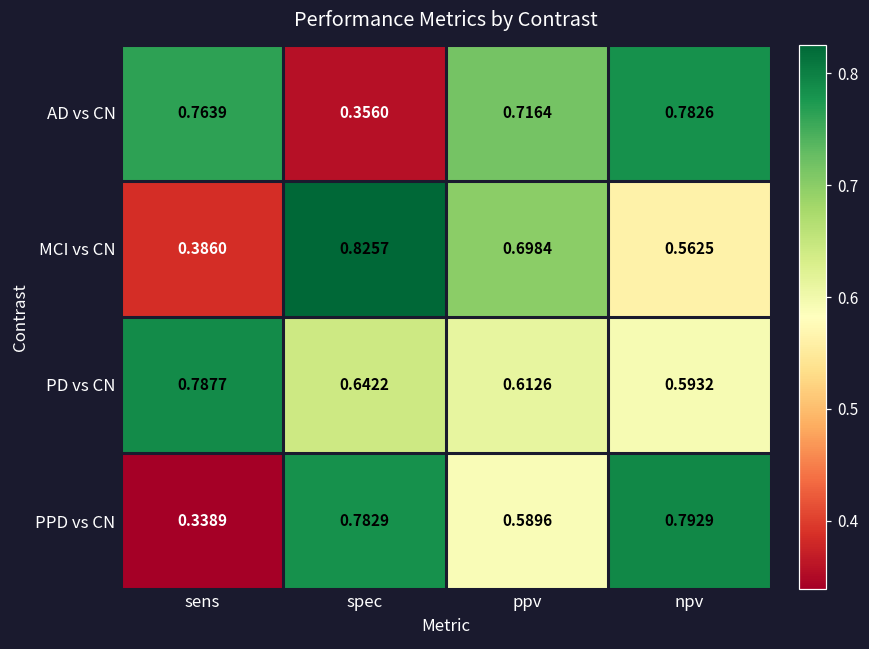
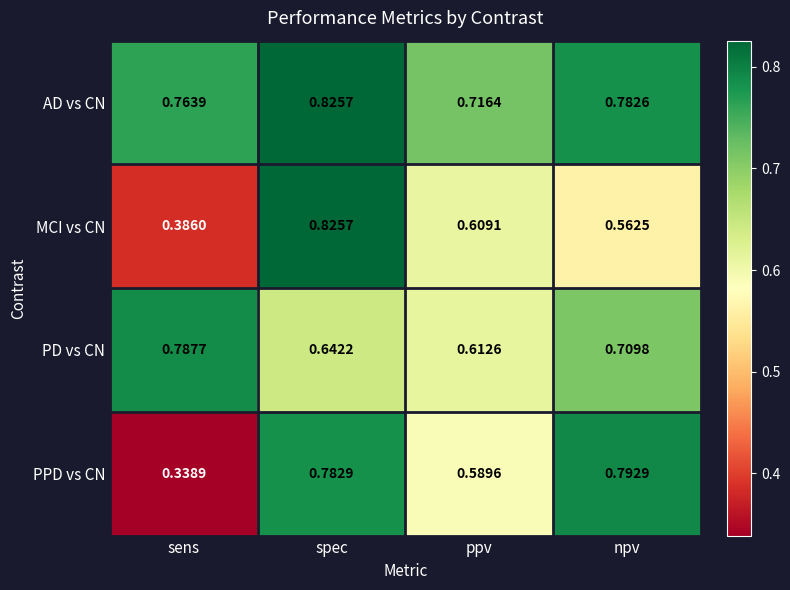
  {
    "AD vs CN": {
      "sens": 0.7639,
-     "spec": 0.3560,
+     "spec": 0.8257,
      "ppv": 0.7164,
      "npv": 0.7826
    },
    "MCI vs CN": {
      "sens": 0.3860,
      "spec": 0.8257,
-     "ppv": 0.6984,
+     "ppv": 0.6091,
      "npv": 0.5625
    },
    "PD vs CN": {
      "sens": 0.7877,
      "spec": 0.6422,
      "ppv": 0.6126,
-     "npv": 0.5932
+     "npv": 0.7098
    },
    "PPD vs CN": {
      "sens": 0.3389,
      "spec": 0.7829,
      "ppv": 0.5896,
      "npv": 0.7929
    }
  }
